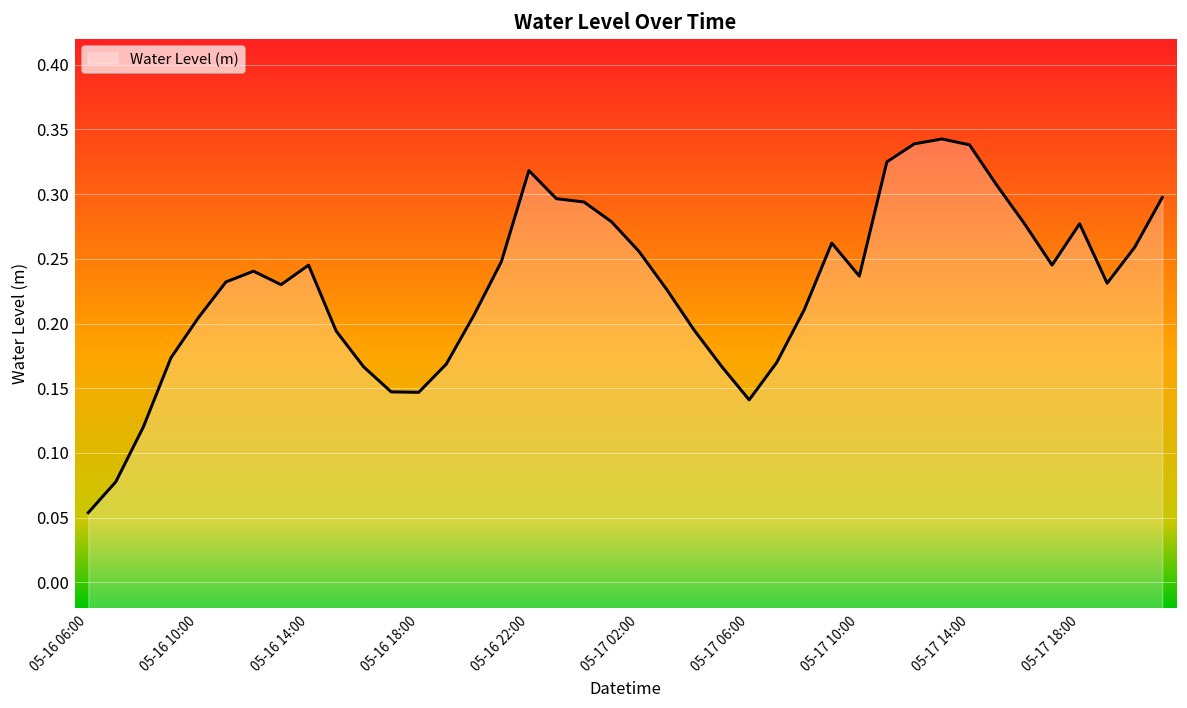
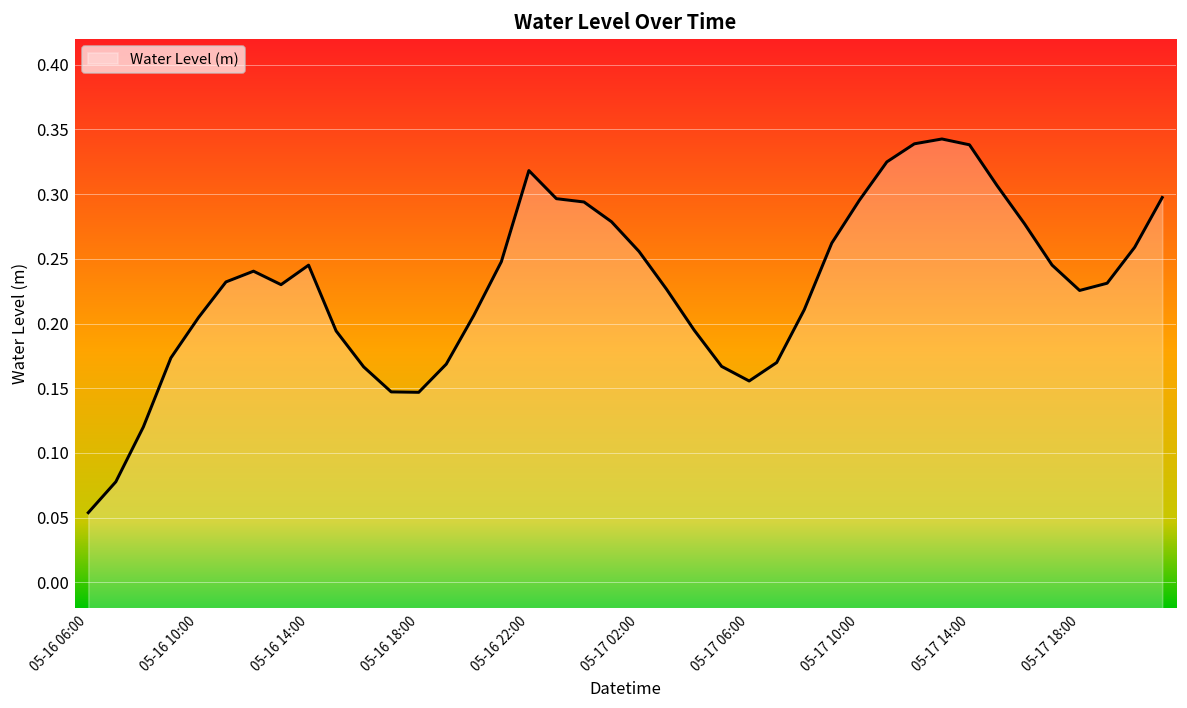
  {
    "05-16 06:00": 0.054,
    "05-16 10:00": 0.205,
    "05-16 14:00": 0.245,
    "05-16 18:00": 0.147,
    "05-16 22:00": 0.318,
    "05-17 02:00": 0.256,
-   "05-17 06:00": 0.141,
-   "05-17 10:00": 0.237,
+   "05-17 06:00": 0.156,
+   "05-17 10:00": 0.295,
    "05-17 14:00": 0.338,
-   "05-17 18:00": 0.277
+   "05-17 18:00": 0.226
  }
